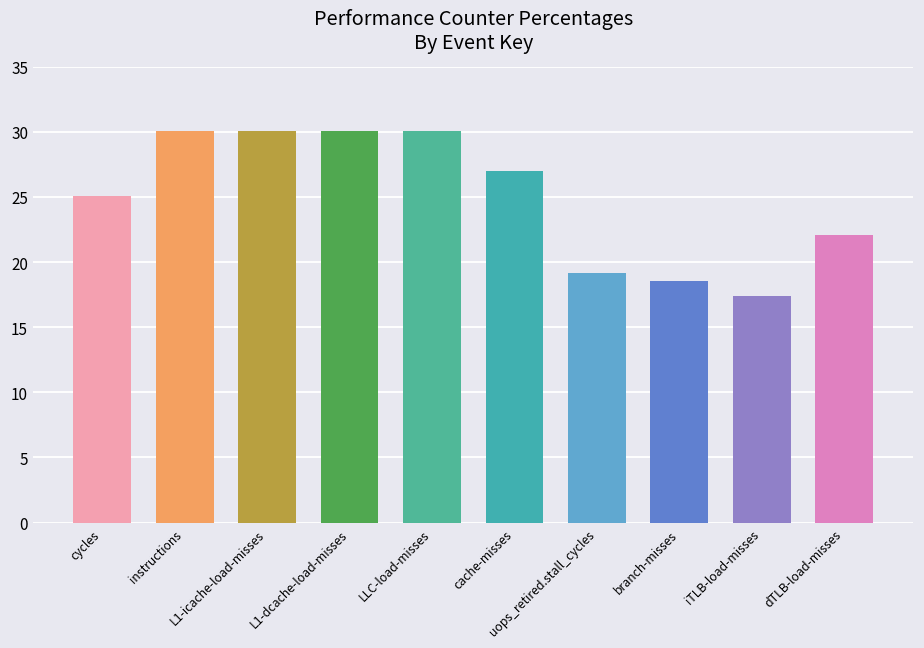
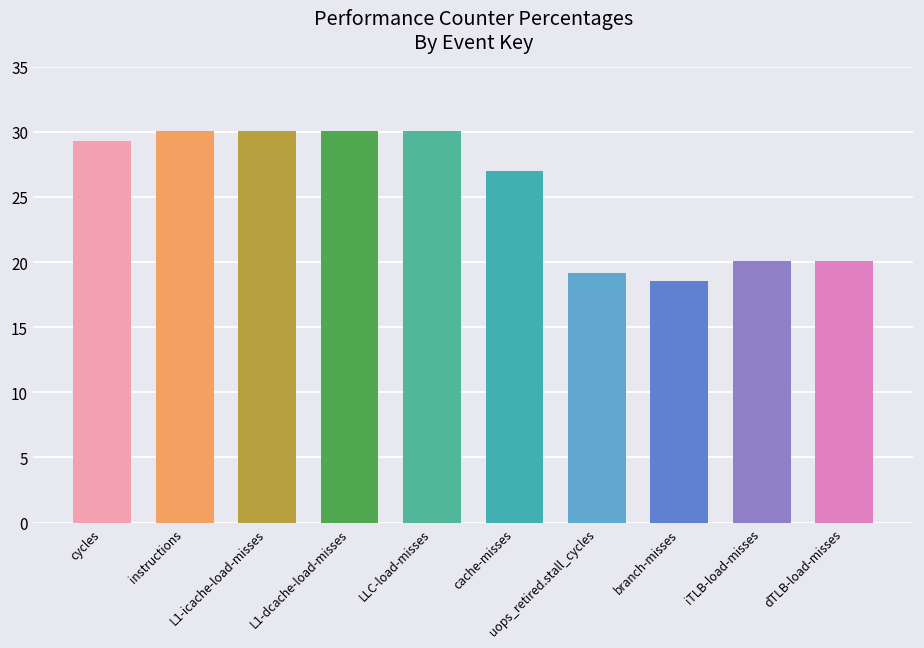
  {
-   "cycles": 25.1,
+   "cycles": 29.3,
    "instructions": 30.1,
    "L1-icache-load-misses": 30.0,
    "L1-dcache-load-misses": 30.0,
    "LLC-load-misses": 30.0,
    "cache-misses": 27.0,
    "uops_retired.stall_cycles": 19.1,
    "branch-misses": 18.6,
-   "iTLB-load-misses": 17.4,
-   "dTLB-load-misses": 22.0
+   "iTLB-load-misses": 20.1,
+   "dTLB-load-misses": 20.1
  }
